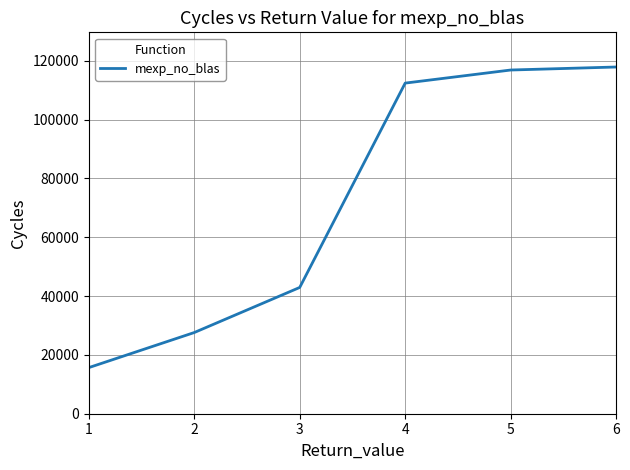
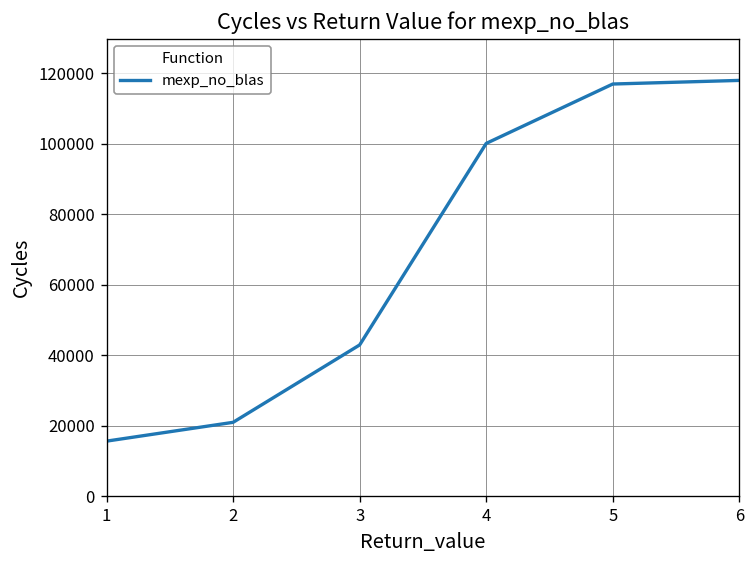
  {
    "1": 16000,
-   "2": 28000,
+   "2": 21000,
    "3": 43000,
-   "4": 112000,
+   "4": 100000,
    "5": 117000,
    "6": 118000
  }
